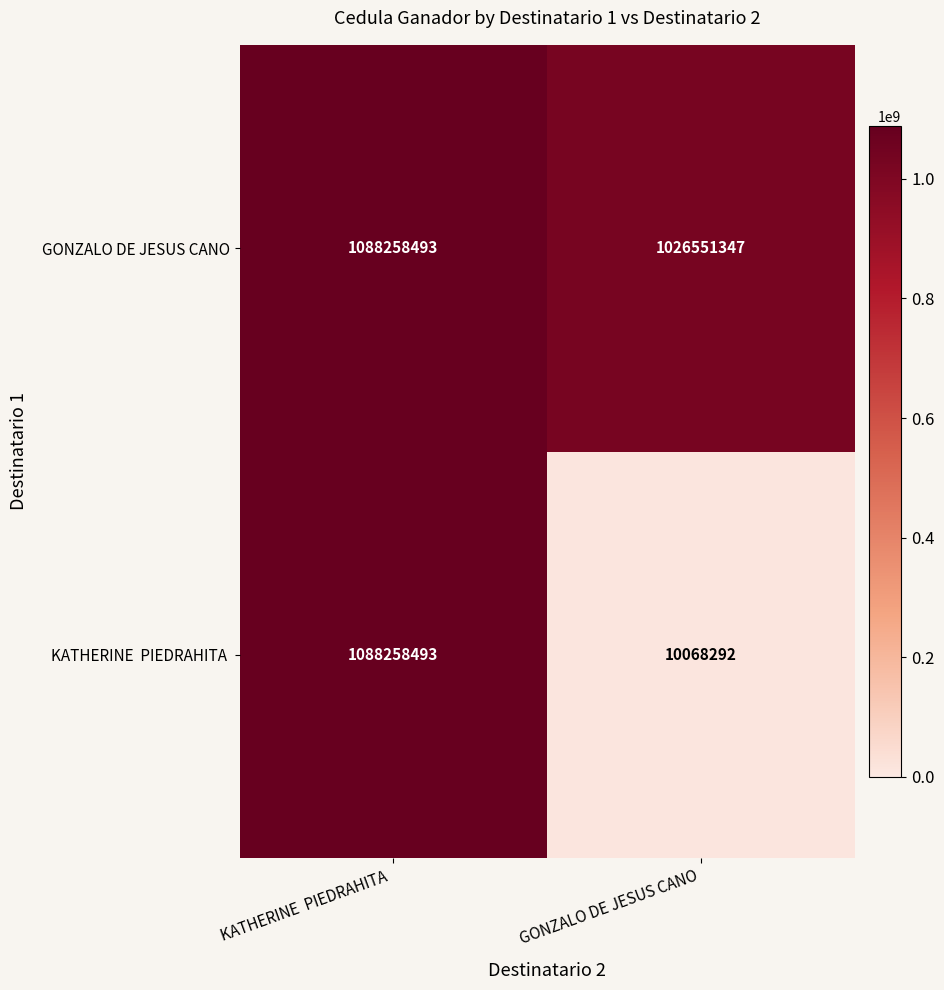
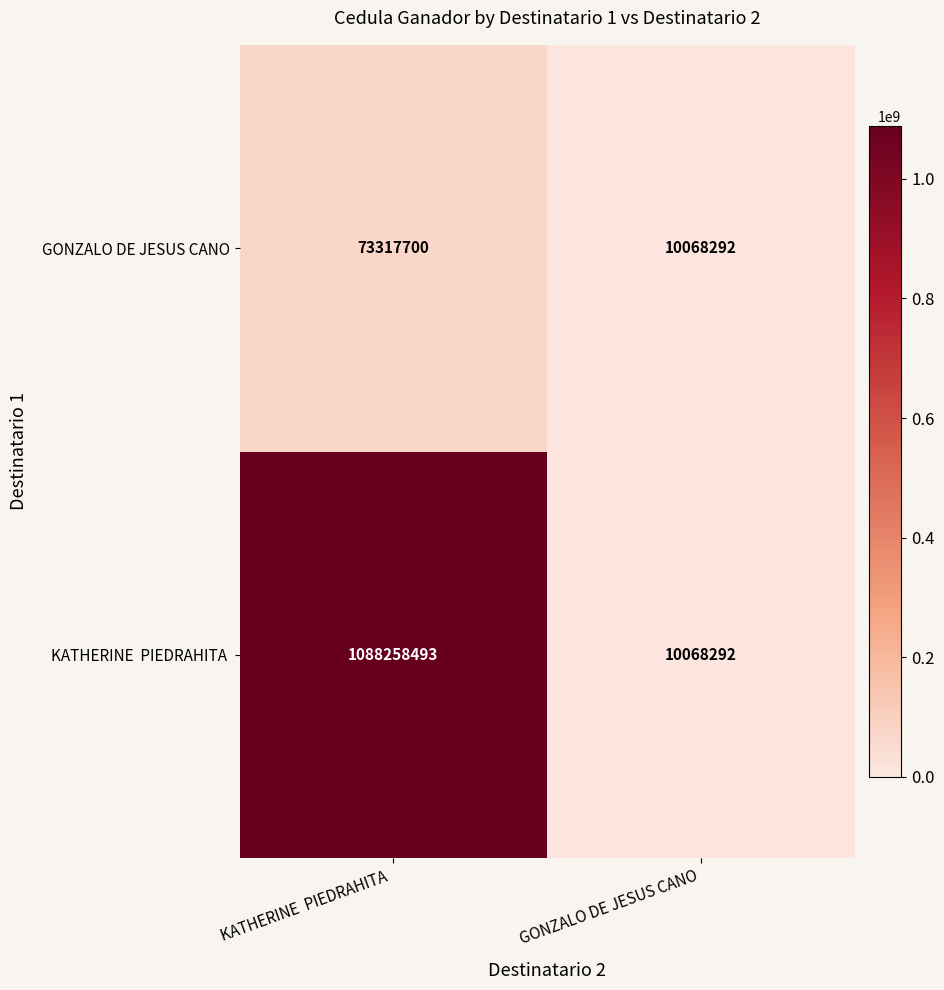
  {
    "GONZALO DE JESUS CANO": {
-     "KATHERINE PIEDRAHITA": 1088258493,
-     "GONZALO DE JESUS CANO": 1026551347
+     "KATHERINE PIEDRAHITA": 73317700,
+     "GONZALO DE JESUS CANO": 10068292
    },
    "KATHERINE PIEDRAHITA": {
      "KATHERINE PIEDRAHITA": 1088258493,
      "GONZALO DE JESUS CANO": 10068292
    }
  }
